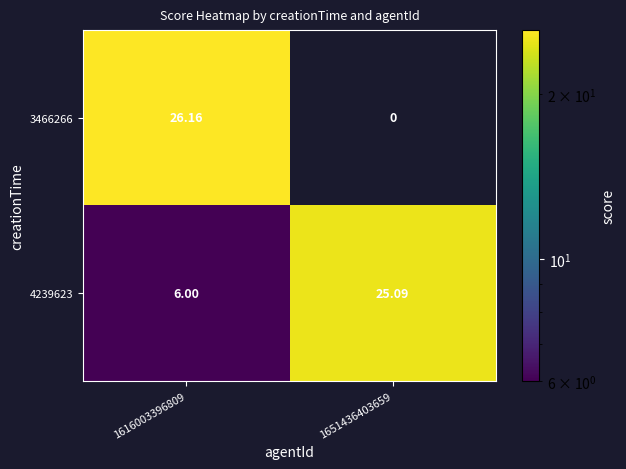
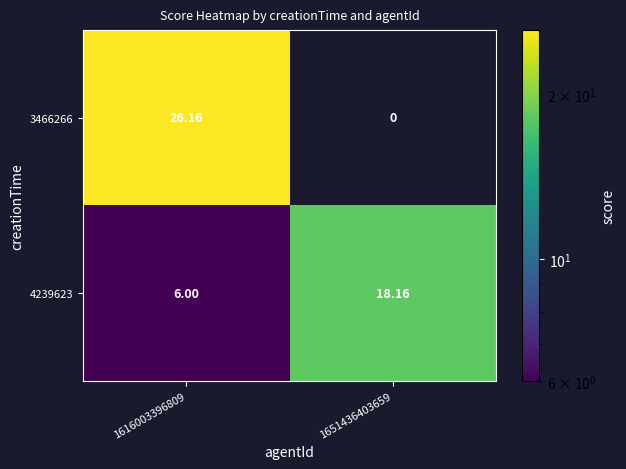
  {
    "3466266": {
      "1616003396809": 26.16,
      "1651436403659": 0
    },
    "4239623": {
      "1616003396809": 6.00,
-     "1651436403659": 25.09
+     "1651436403659": 18.16
    }
  }
